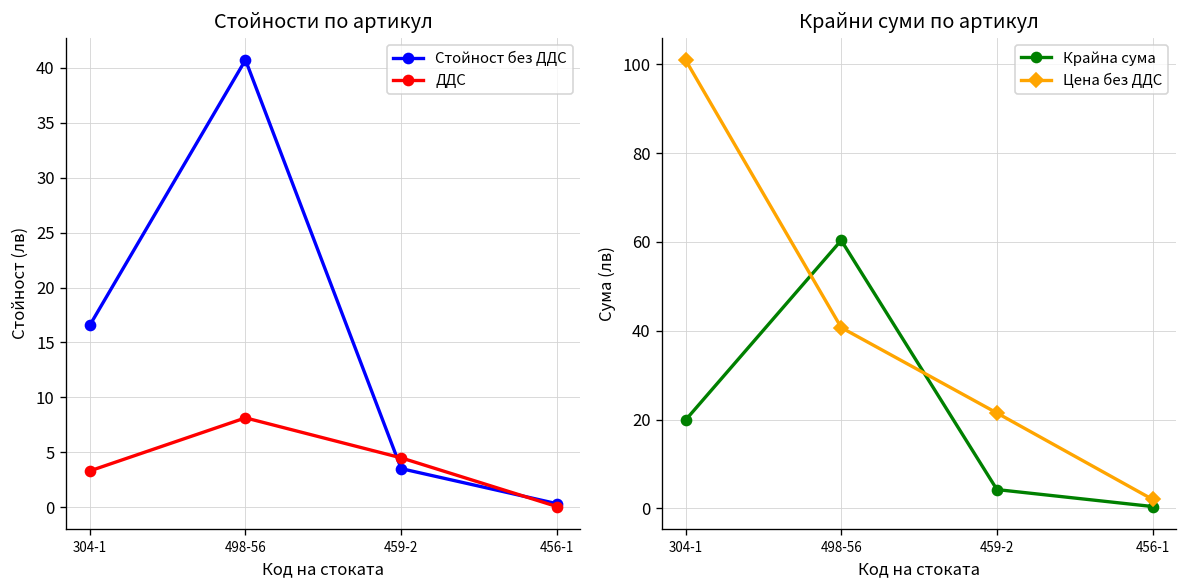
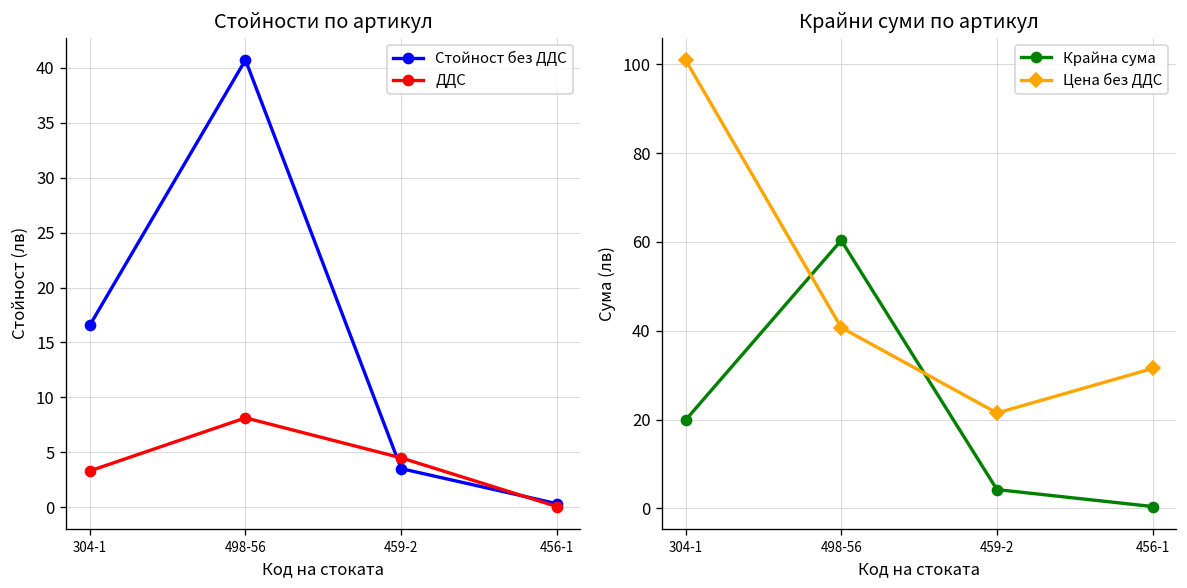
  {
    "Стойности по артикул": {
      "Стойност без ДДС": {
        "304-1": 17,
        "498-56": 41,
        "459-2": 4
      },
      "ДДС": {
        "304-1": 3,
        "498-56": 8,
        "459-2": 5
      }
    },
    "Крайни суми по артикул": {
      "Крайна сума": {
        "304-1": 20,
        "498-56": 60,
        "459-2": 4,
        "456-1": 0
      },
      "Цена без ДДС": {
        "304-1": 101,
        "498-56": 41,
        "459-2": 21,
-       "456-1": 2
+       "456-1": 32
      }
    }
  }
